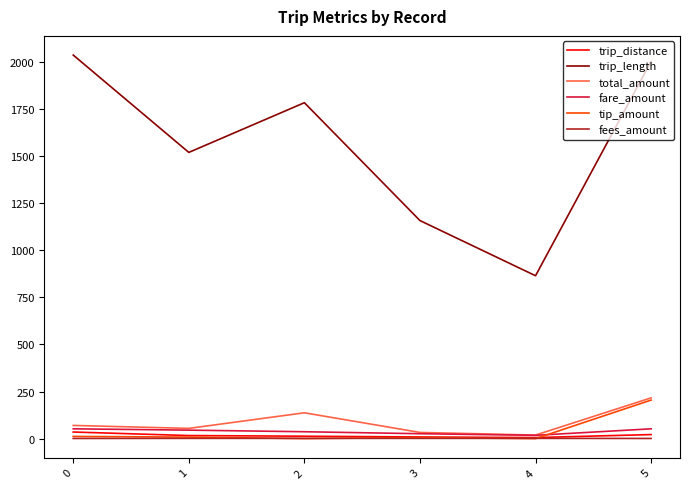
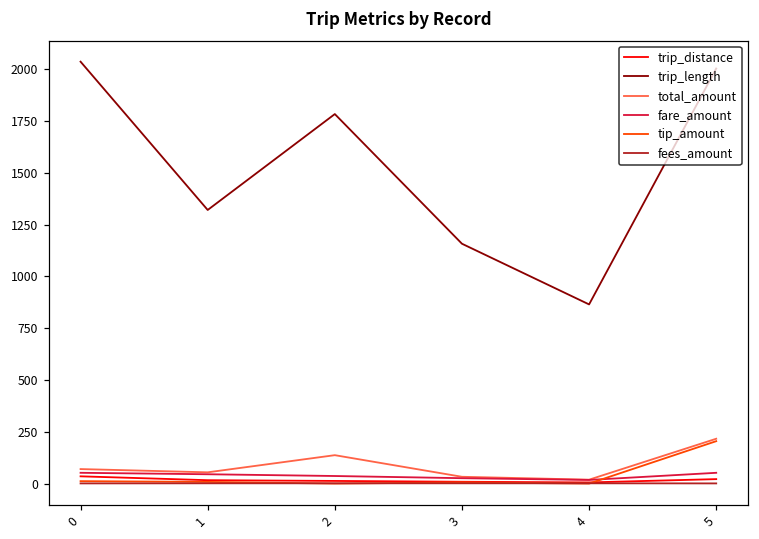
  {
    "trip_distance": {
      "0": 40,
      "5": 20
    },
    "trip_length": {
      "0": 2040,
-     "1": 1520,
+     "1": 1320,
      "2": 1780,
      "3": 1160,
      "4": 870
    },
    "total_amount": {
      "0": 70,
      "2": 140
    }
  }
